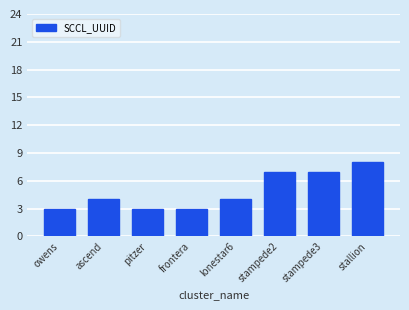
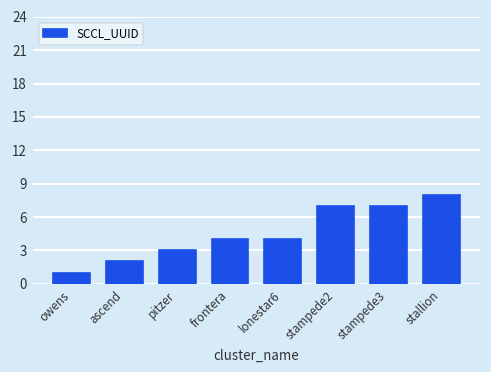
  {
-   "owens": 3,
-   "ascend": 4,
+   "owens": 1,
+   "ascend": 2,
    "pitzer": 3,
-   "frontera": 3,
+   "frontera": 4,
    "lonestar6": 4,
    "stampede2": 7,
    "stampede3": 7,
    "stallion": 8
  }
